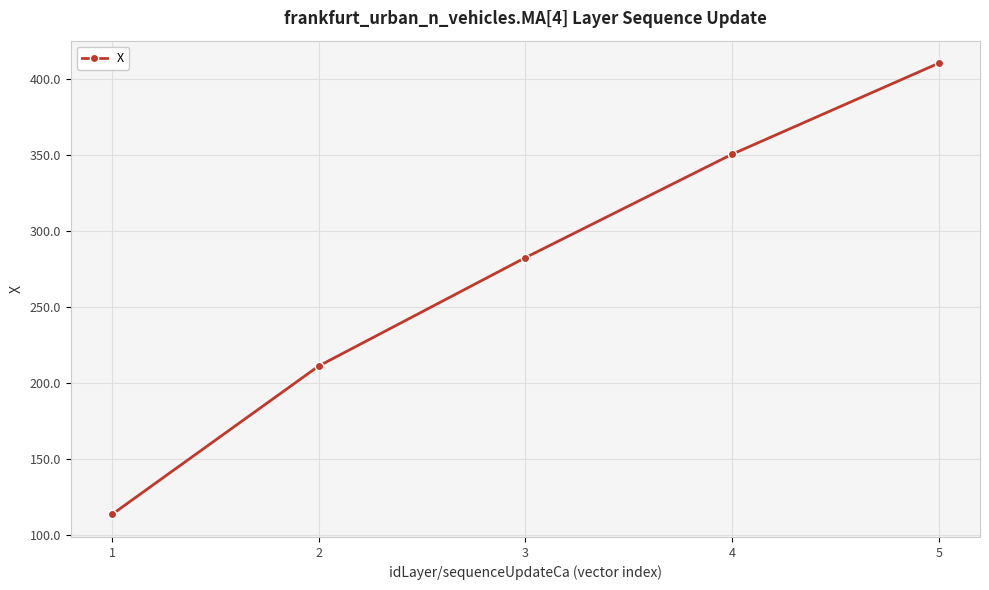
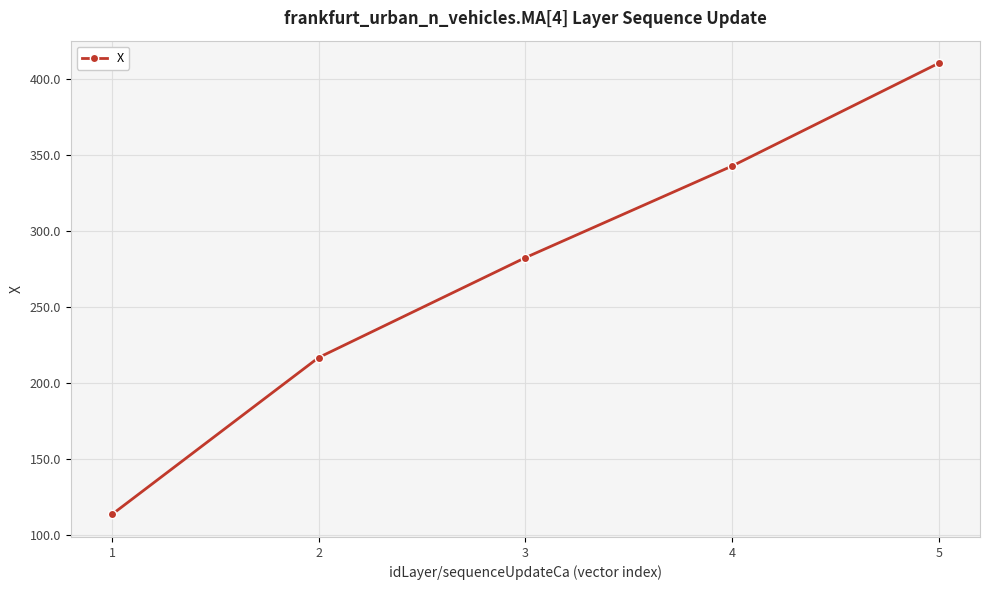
  {
    "1": 114,
-   "2": 211,
+   "2": 217,
    "3": 283,
-   "4": 351,
+   "4": 343,
    "5": 410
  }
